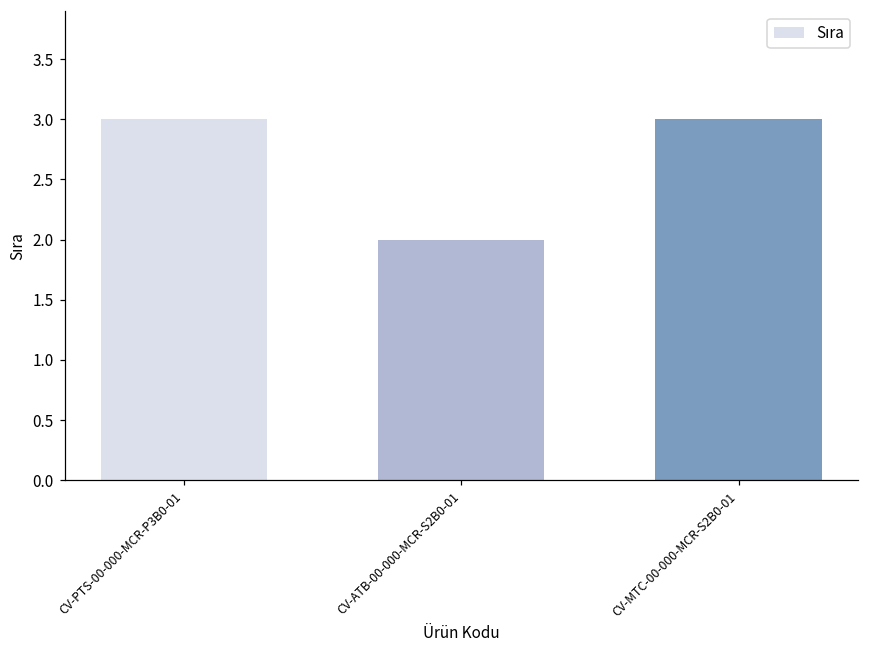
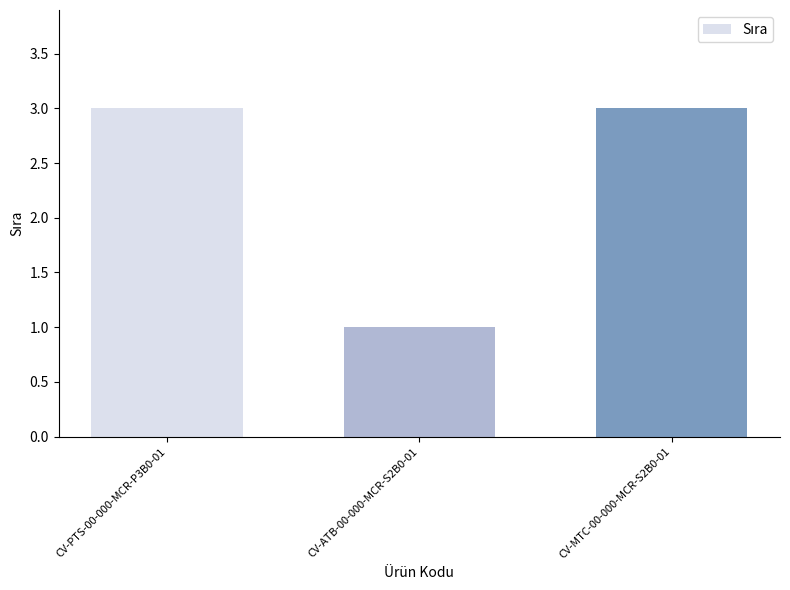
  {
    "CV-PTS-00-000-MCR-P3B0-01": 3,
-   "CV-ATB-00-000-MCR-S2B0-01": 2,
+   "CV-ATB-00-000-MCR-S2B0-01": 1,
    "CV-MTC-00-000-MCR-S2B0-01": 3
  }
